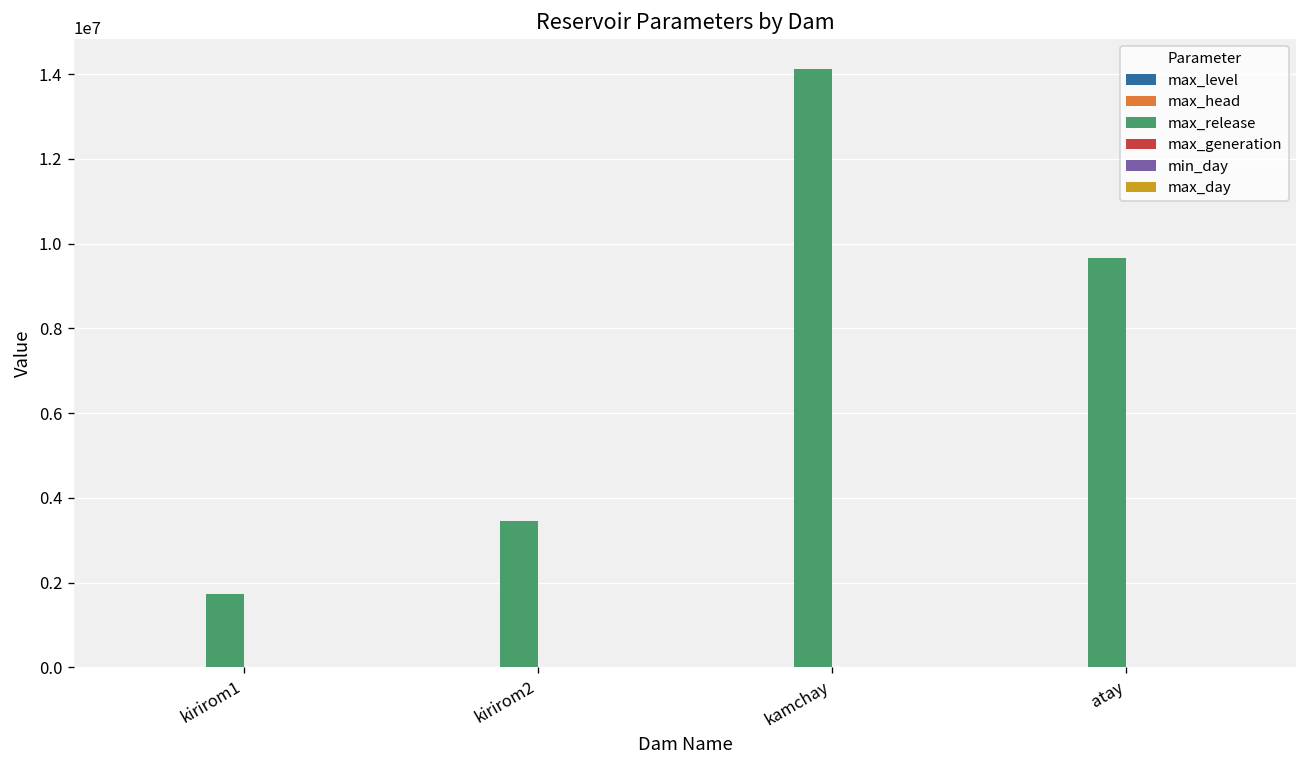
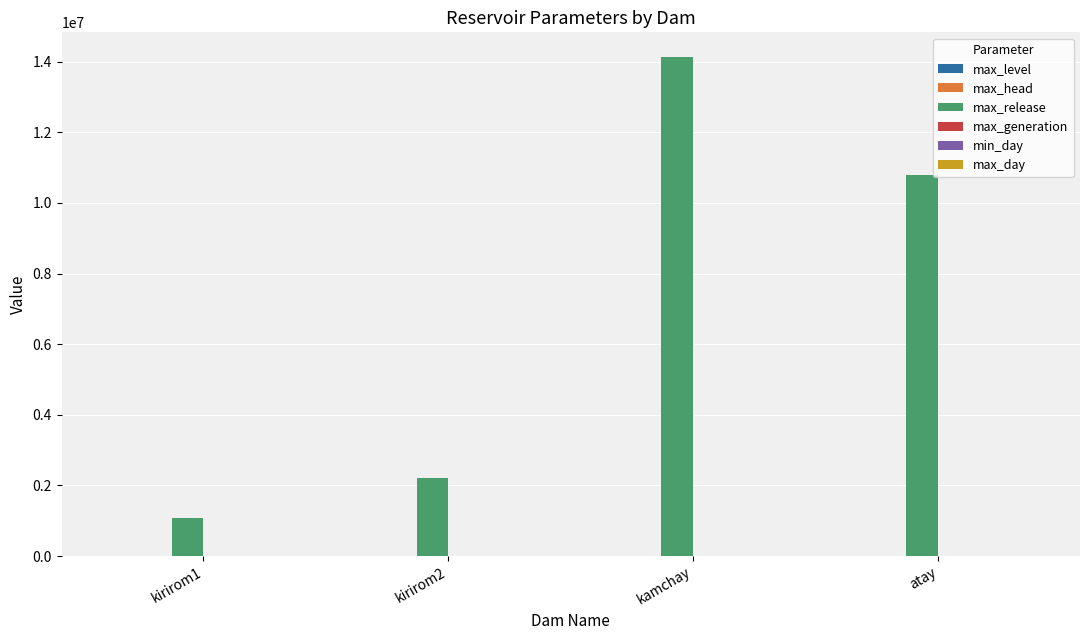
  {
    "max_release": {
-     "kirirom1": 1700000,
-     "kirirom2": 3500000,
+     "kirirom1": 1100000,
+     "kirirom2": 2200000,
      "kamchay": 14100000,
-     "atay": 9700000
+     "atay": 10800000
    }
  }
